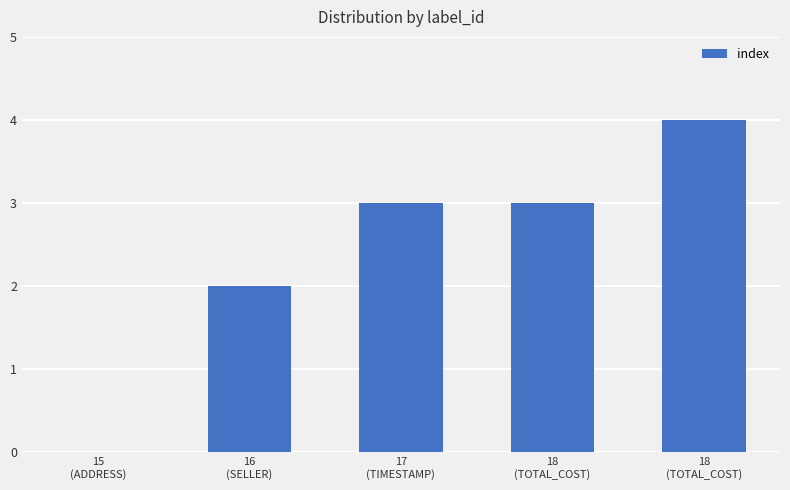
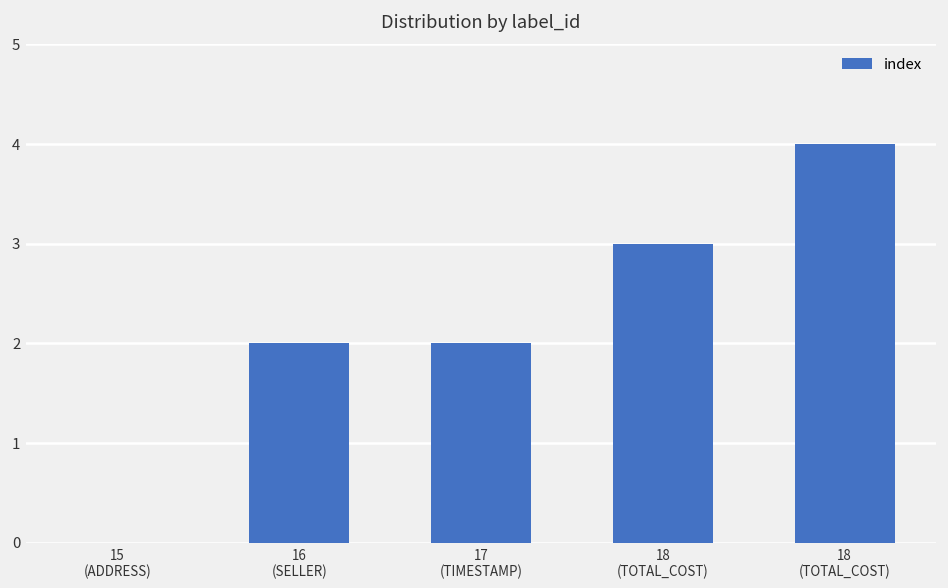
  {
    "15 (ADDRESS)": 0,
    "16 (SELLER)": 2,
-   "17 (TIMESTAMP)": 3
+   "17 (TIMESTAMP)": 2
  }
